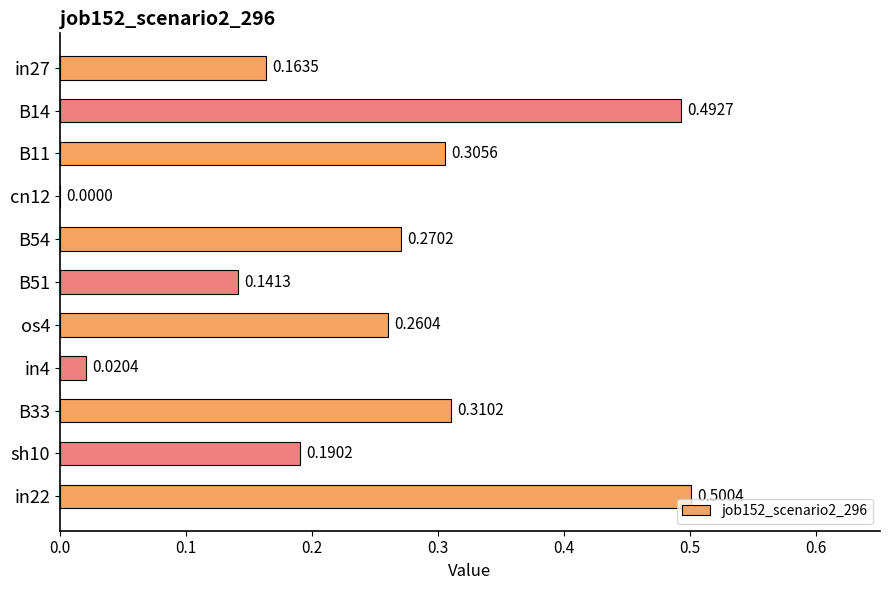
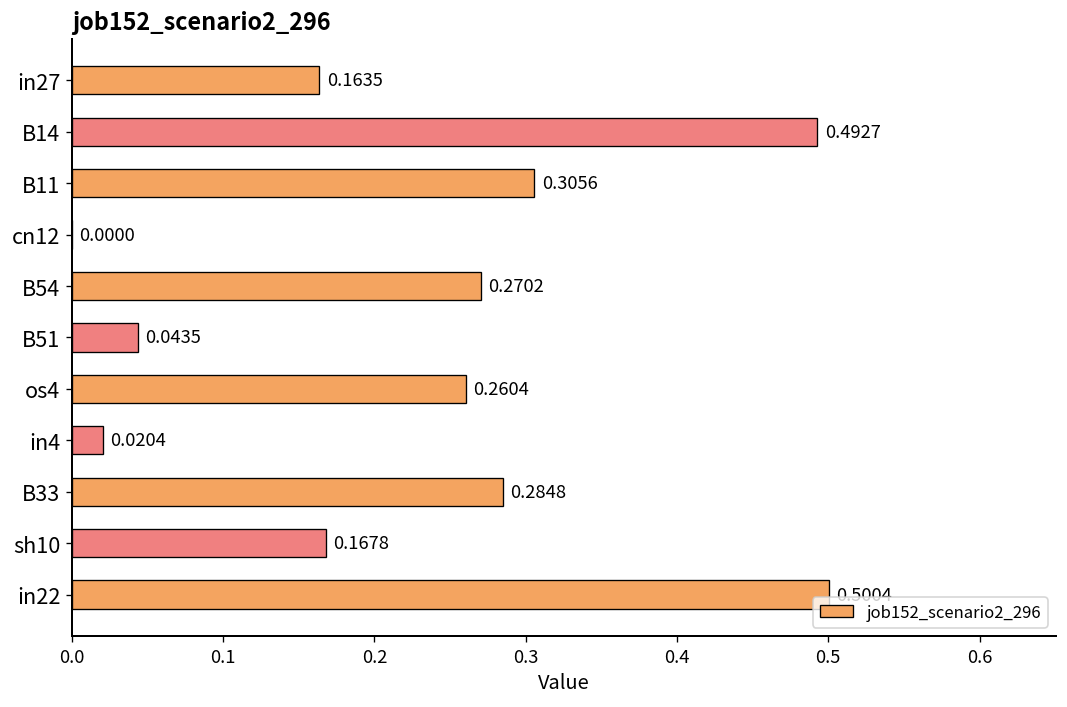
  {
    "in27": 0.1635,
    "B14": 0.4927,
    "B11": 0.3056,
    "cn12": 0.0000,
    "B54": 0.2702,
-   "B51": 0.1413,
+   "B51": 0.0435,
    "os4": 0.2604,
    "in4": 0.0204,
-   "B33": 0.3102,
-   "sh10": 0.1902
+   "B33": 0.2848,
+   "sh10": 0.1678
  }
